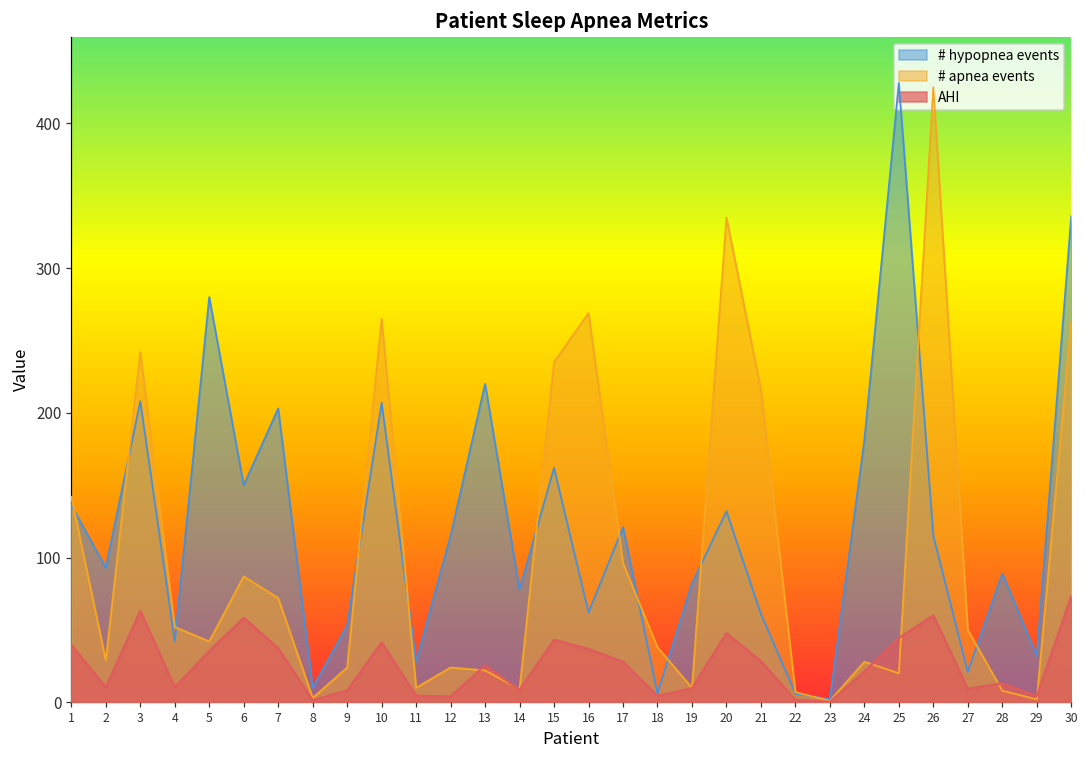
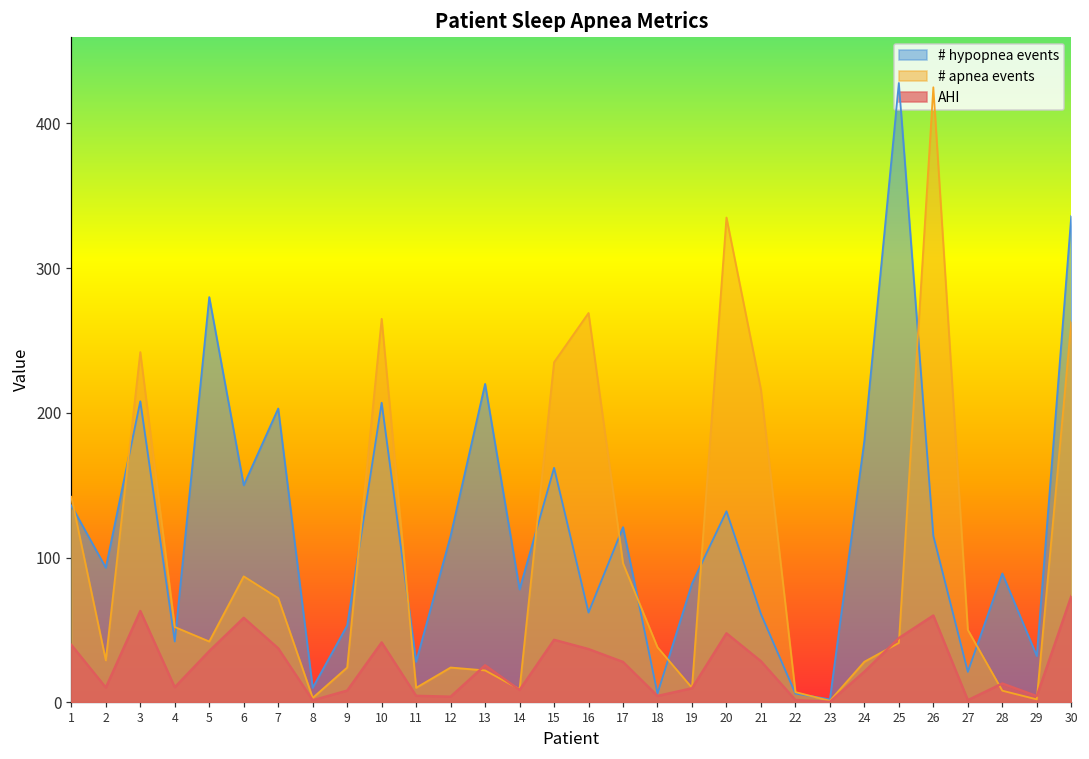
  {
    "# hypopnea events": {
      "1": 136,
      "2": 93,
      "3": 208,
      "4": 42,
      "5": 280,
      "6": 150,
      "7": 203,
      "8": 10,
      "9": 53,
      "10": 207,
      "11": 28,
      "12": 115,
      "13": 220,
      "14": 78,
      "15": 162,
      "16": 62,
      "17": 121,
      "19": 82,
      "20": 132,
      "21": 61,
      "24": 181,
      "26": 115,
      "27": 21,
      "28": 89,
      "29": 32,
      "30": 336
    },
    "# apnea events": {
      "1": 142,
      "2": 29,
      "3": 242,
      "4": 52,
      "5": 42,
      "6": 87,
      "7": 72,
      "9": 24,
      "10": 265,
      "11": 10,
      "12": 24,
      "13": 22,
      "15": 235,
      "16": 269,
      "17": 96,
      "18": 38,
      "20": 335,
      "21": 216,
      "24": 28,
-     "25": 20,
+     "25": 41,
      "27": 50,
      "28": 8,
      "29": 2,
      "30": 263
    },
    "AHI": {
      "1": 40,
      "2": 10,
      "3": 63,
      "4": 10,
      "5": 35,
      "6": 58,
      "7": 37,
      "9": 8,
      "10": 41,
      "11": 5,
      "12": 4,
      "13": 26,
      "15": 43,
      "16": 37,
      "17": 28,
      "20": 48,
      "21": 28,
      "22": 2,
      "24": 21,
      "25": 44,
      "26": 60,
-     "27": 9,
+     "27": 2,
      "28": 13,
      "29": 4,
      "30": 73
    }
  }
